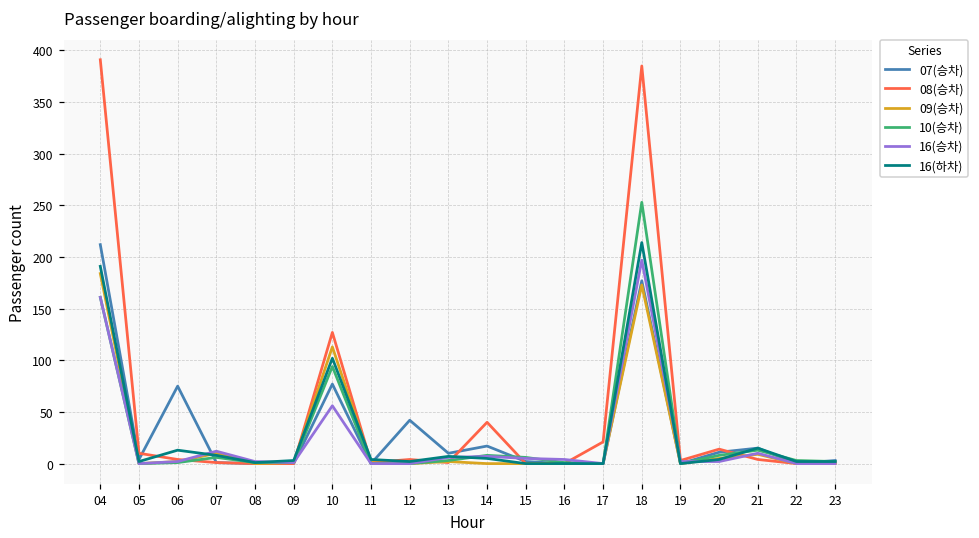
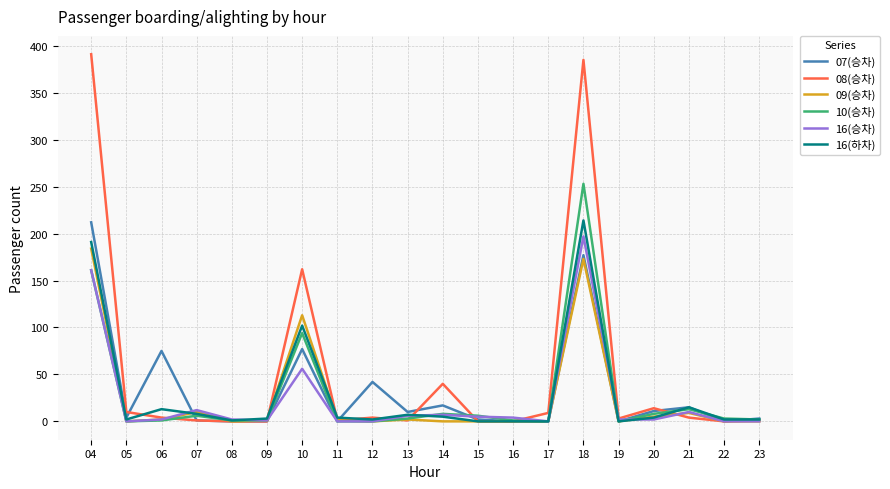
  {
    "07(승차)": {
      "04": 210,
      "06": 80,
      "10": 80,
      "12": 40,
      "13": 10,
      "14": 20,
      "18": 180,
      "20": 10
    },
    "08(승차)": {
      "04": 390,
      "05": 10,
-     "10": 130,
+     "10": 160,
      "14": 40,
-     "17": 20,
+     "17": 10,
      "18": 390,
      "20": 10,
      "21": 0
    },
    "09(승차)": {
      "04": 180,
      "10": 110,
      "14": 0,
      "18": 170
    },
    "10(승차)": {
      "10": 90,
      "18": 250,
      "20": 10
    },
    "16(승차)": {
      "10": 60,
      "16": 0,
      "18": 200
    },
    "16(하차)": {
      "04": 190,
      "06": 10,
      "10": 100,
      "11": 0,
      "18": 210
    }
  }
